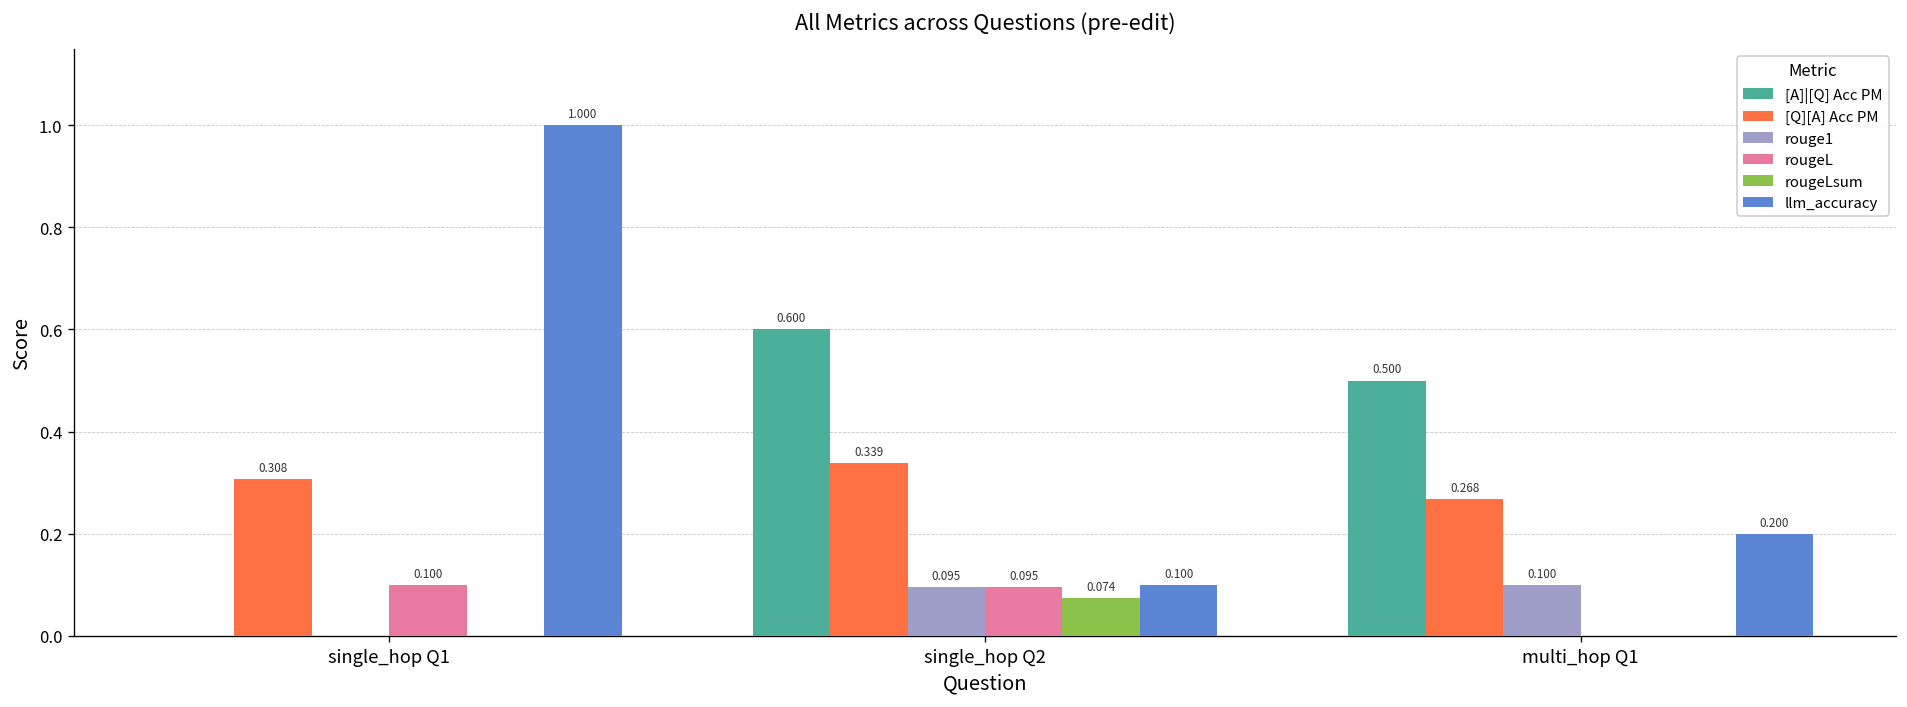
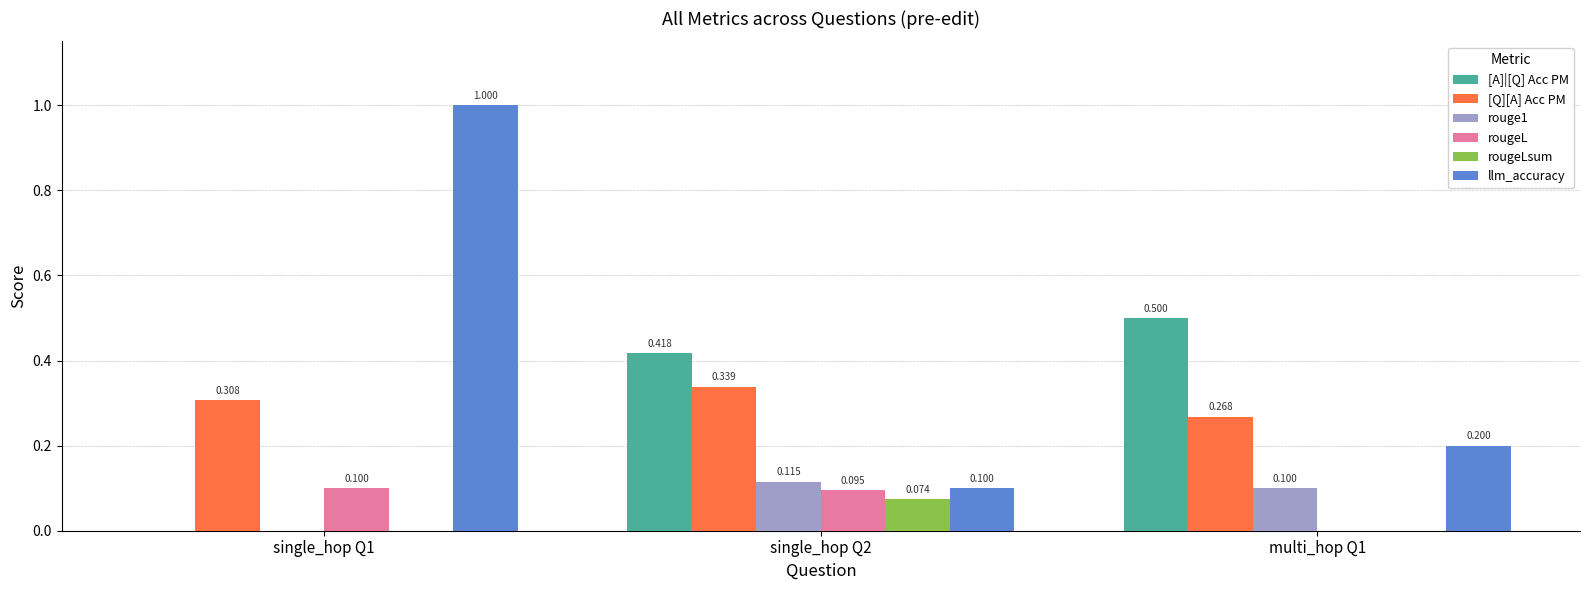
  {
    "[A]|[Q] Acc PM": {
-     "single_hop Q2": 0.600,
+     "single_hop Q2": 0.418,
      "multi_hop Q1": 0.500
    },
    "[Q][A] Acc PM": {
      "single_hop Q1": 0.308,
      "single_hop Q2": 0.339,
      "multi_hop Q1": 0.268
    },
    "rouge1": {
-     "single_hop Q2": 0.095,
+     "single_hop Q2": 0.115,
      "multi_hop Q1": 0.100
    },
    "rougeL": {
      "single_hop Q1": 0.100,
      "single_hop Q2": 0.095
    },
    "rougeLsum": {
      "single_hop Q2": 0.074
    },
    "llm_accuracy": {
      "single_hop Q1": 1.000,
      "single_hop Q2": 0.100,
      "multi_hop Q1": 0.200
    }
  }
